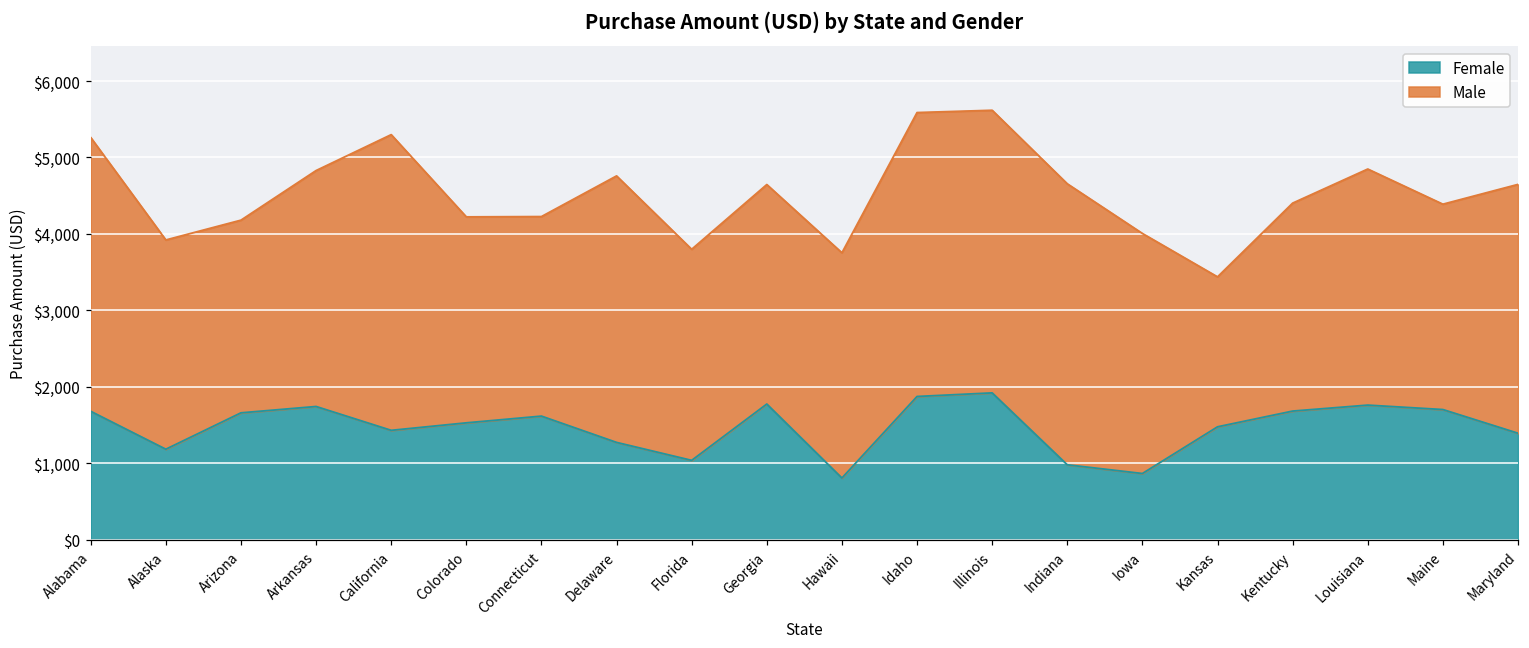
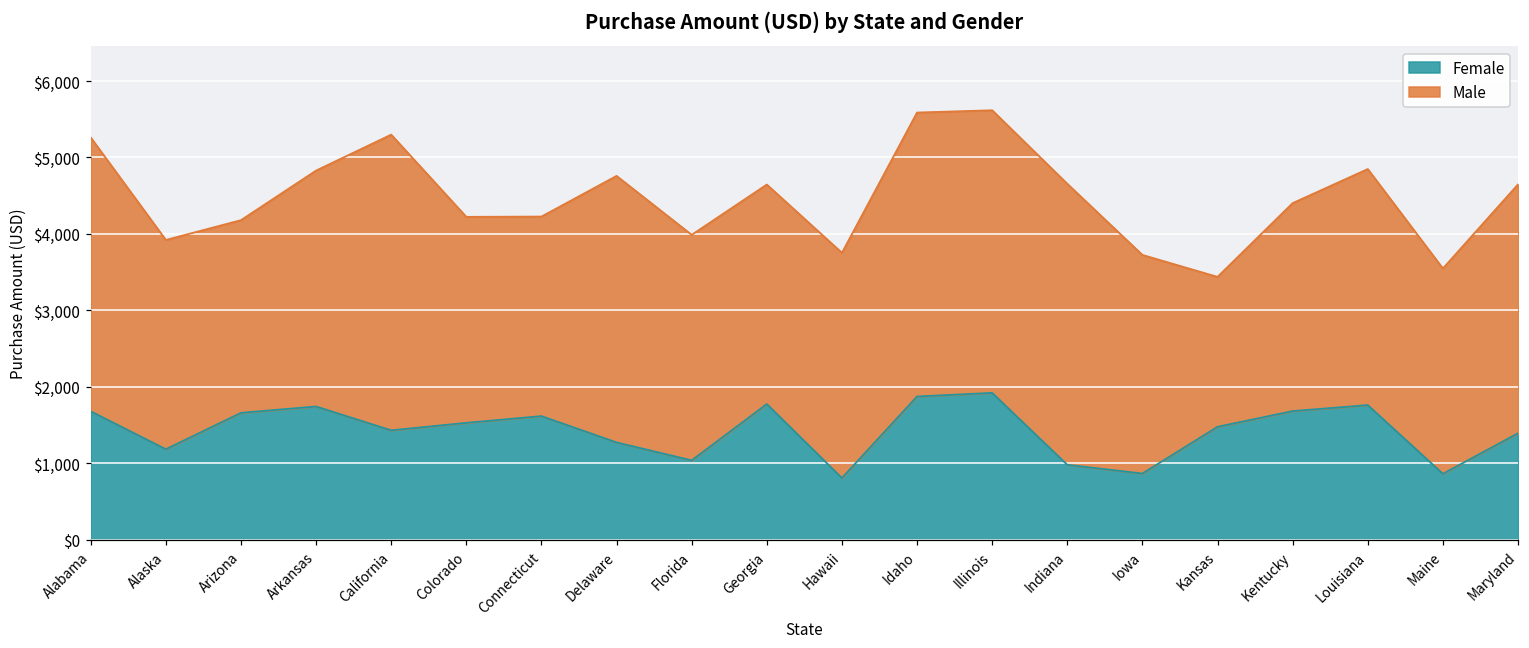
  {
    "Female": {
      "Alabama": "$1,700",
      "Alaska": "$1,200",
      "Arizona": "$1,700",
      "Arkansas": "$1,700",
      "California": "$1,400",
      "Colorado": "$1,500",
      "Connecticut": "$1,600",
      "Delaware": "$1,300",
      "Florida": "$1,000",
      "Georgia": "$1,800",
      "Hawaii": "$800",
      "Idaho": "$1,900",
      "Illinois": "$1,900",
      "Indiana": "$1,000",
      "Iowa": "$900",
      "Kansas": "$1,500",
      "Kentucky": "$1,700",
      "Louisiana": "$1,800",
-     "Maine": "$1,700",
+     "Maine": "$900",
      "Maryland": "$1,400"
    },
    "Male": {
      "Alabama": "$3,600",
      "Alaska": "$2,700",
      "Arizona": "$2,500",
      "Arkansas": "$3,100",
      "California": "$3,900",
      "Colorado": "$2,700",
      "Connecticut": "$2,600",
      "Delaware": "$3,500",
-     "Florida": "$2,800",
+     "Florida": "$3,000",
      "Georgia": "$2,900",
      "Hawaii": "$2,900",
      "Idaho": "$3,700",
      "Illinois": "$3,700",
      "Indiana": "$3,700",
-     "Iowa": "$3,100",
+     "Iowa": "$2,900",
      "Kansas": "$2,000",
      "Kentucky": "$2,700",
      "Louisiana": "$3,100",
      "Maine": "$2,700",
      "Maryland": "$3,300"
    }
  }
